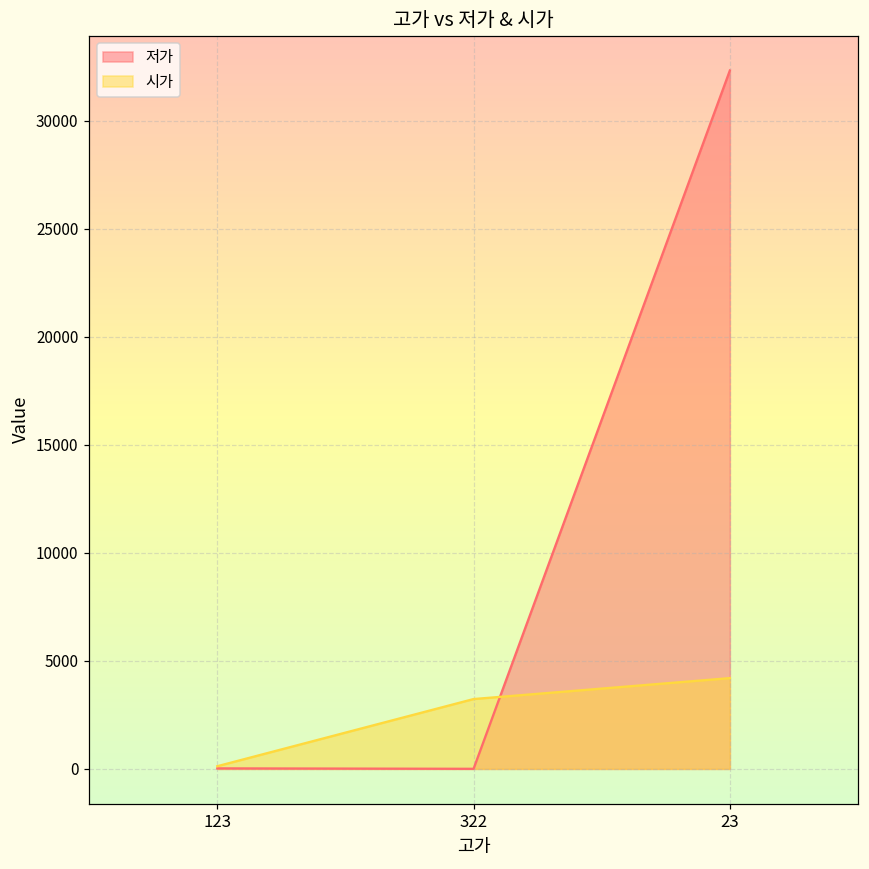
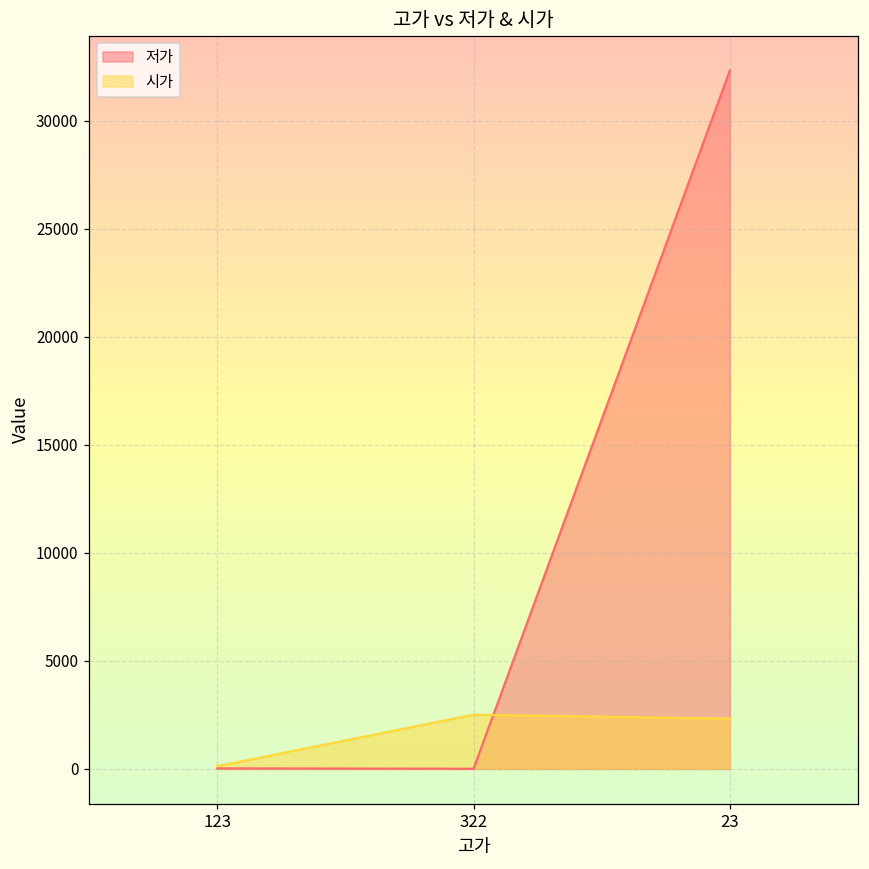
  {
    "저가": {
      "322": 0,
      "23": 32300
    },
    "시가": {
-     "322": 3200,
-     "23": 4200
+     "322": 2500,
+     "23": 2300
    }
  }
